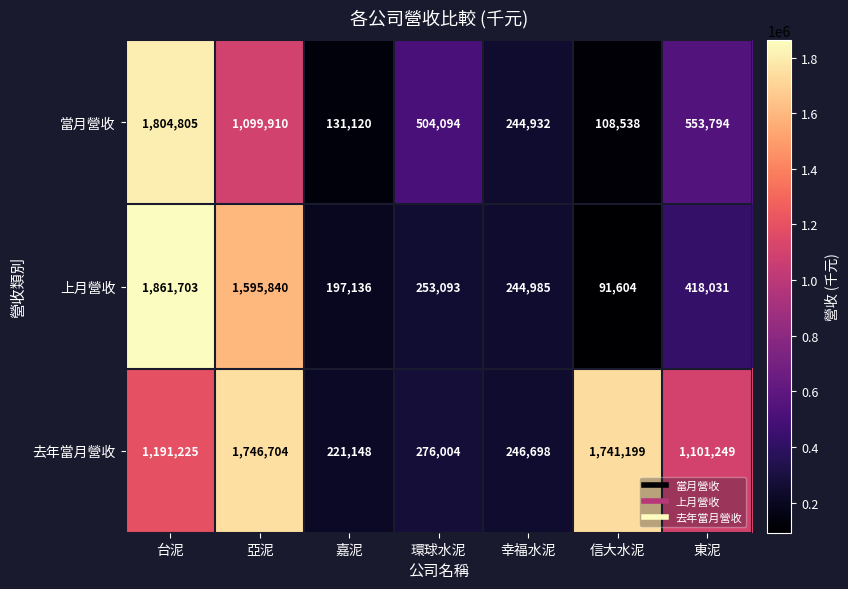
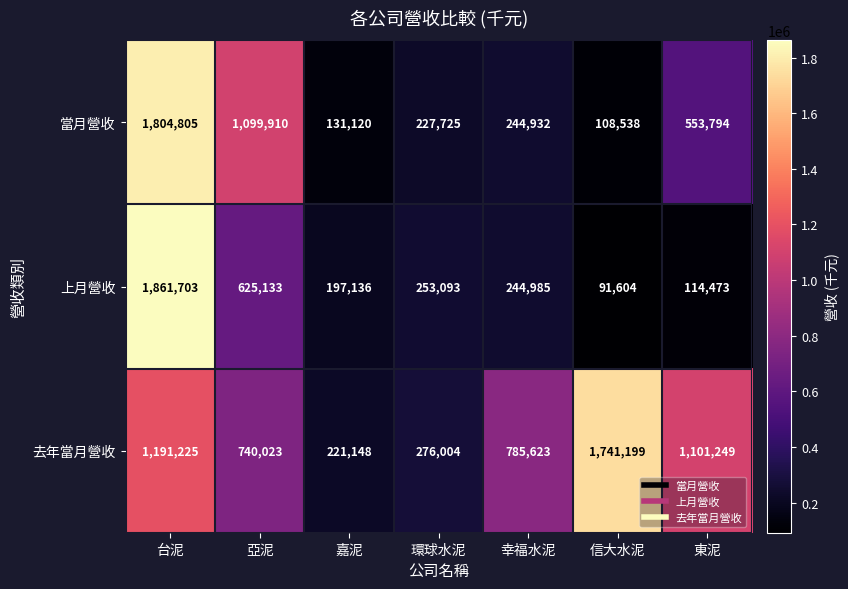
  {
    "當月營收": {
      "台泥": "1,804,805",
      "亞泥": "1,099,910",
      "嘉泥": "131,120",
-     "環球水泥": "504,094",
+     "環球水泥": "227,725",
      "幸福水泥": "244,932",
      "信大水泥": "108,538",
      "東泥": "553,794"
    },
    "上月營收": {
      "台泥": "1,861,703",
-     "亞泥": "1,595,840",
+     "亞泥": "625,133",
      "嘉泥": "197,136",
      "環球水泥": "253,093",
      "幸福水泥": "244,985",
      "信大水泥": "91,604",
-     "東泥": "418,031"
+     "東泥": "114,473"
    },
    "去年當月營收": {
      "台泥": "1,191,225",
-     "亞泥": "1,746,704",
+     "亞泥": "740,023",
      "嘉泥": "221,148",
      "環球水泥": "276,004",
-     "幸福水泥": "246,698",
+     "幸福水泥": "785,623",
      "信大水泥": "1,741,199",
      "東泥": "1,101,249"
    }
  }
